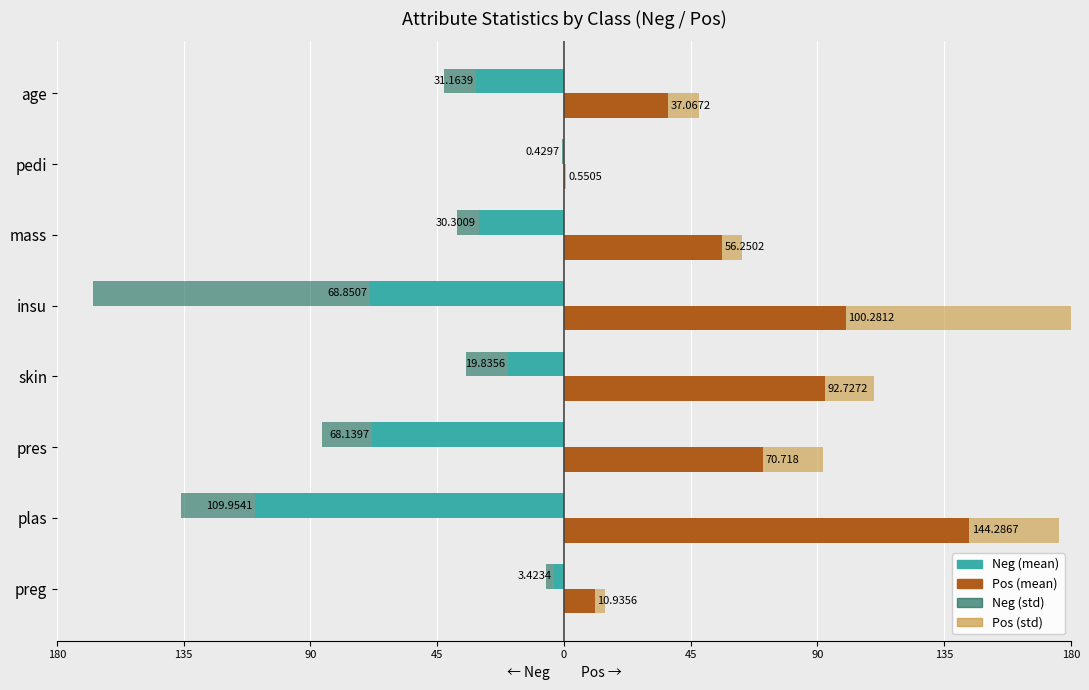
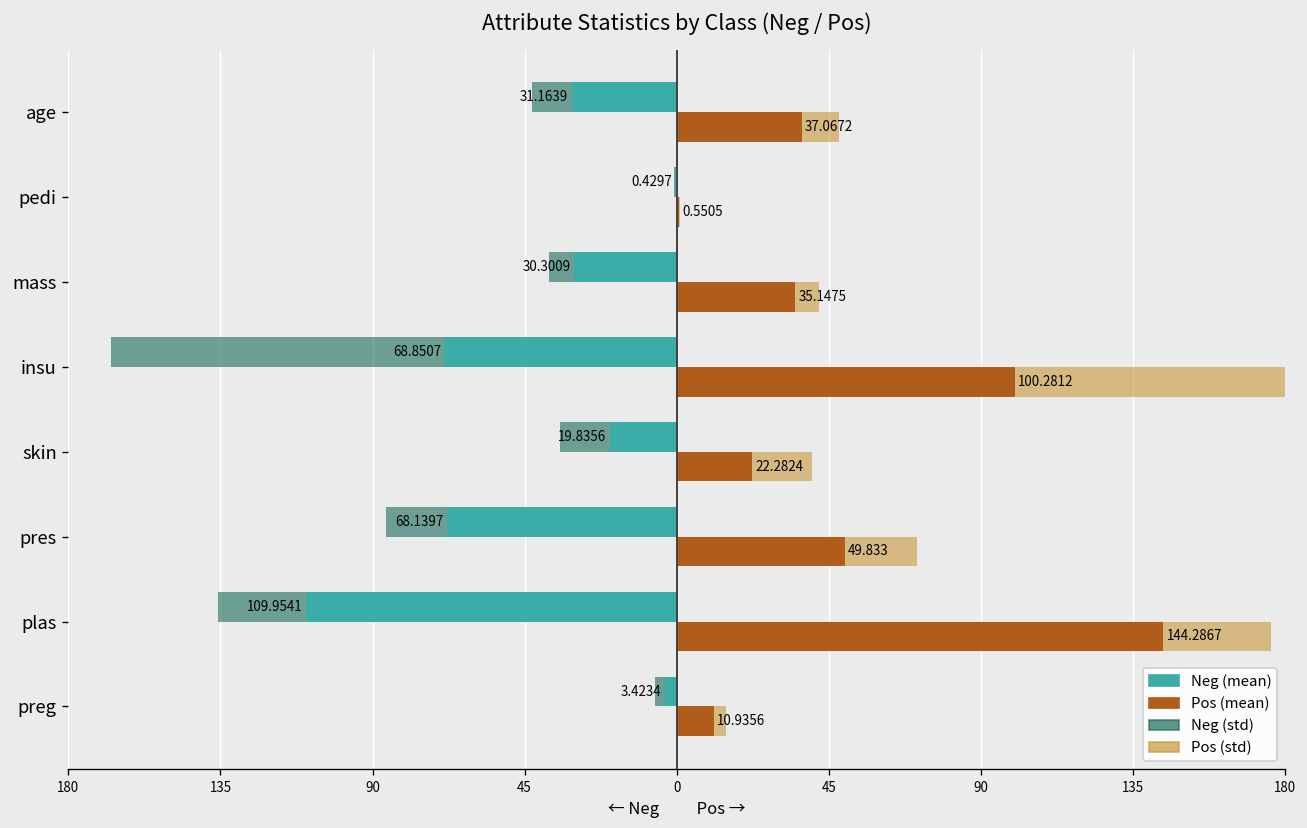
  {
    "Pos (mean)": {
      "age": 37.0672,
      "pedi": 0.5505,
-     "mass": 56.2502,
+     "mass": 35.1475,
      "insu": 100.2812,
-     "skin": 92.7272,
-     "pres": 70.718,
+     "skin": 22.2824,
+     "pres": 49.833,
      "plas": 144.2867,
      "preg": 10.9356
    }
  }
